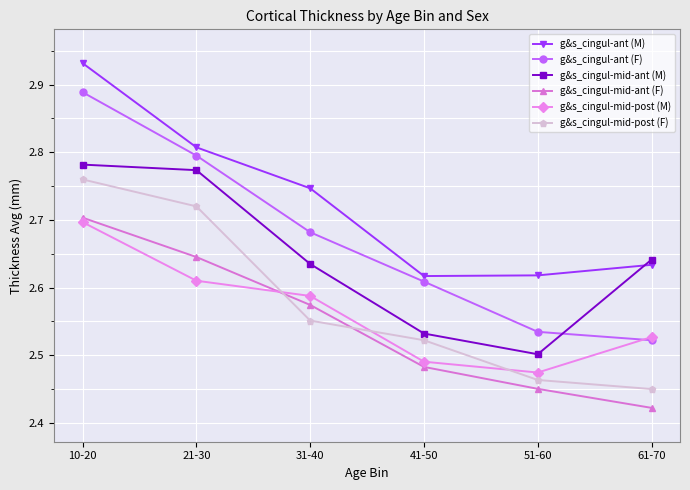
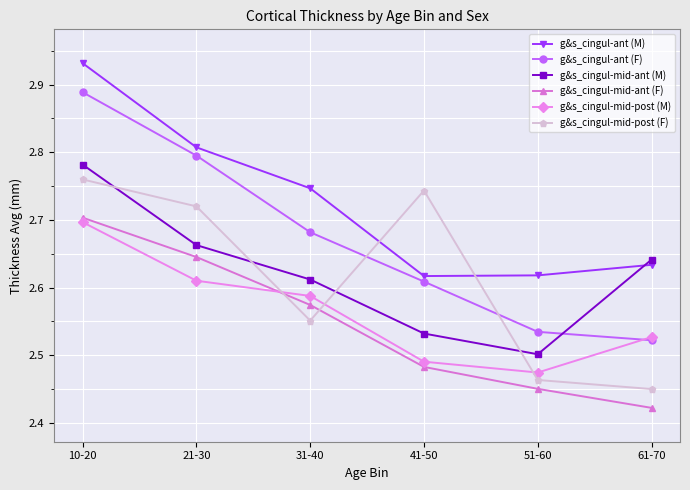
  {
    "g&s_cingul-mid-ant (M)": {
      "10-20": 2.78,
-     "21-30": 2.77,
-     "31-40": 2.63,
+     "21-30": 2.66,
+     "31-40": 2.61,
      "41-50": 2.53,
      "51-60": 2.50,
      "61-70": 2.64
    },
    "g&s_cingul-mid-post (F)": {
      "10-20": 2.76,
      "21-30": 2.72,
      "31-40": 2.55,
-     "41-50": 2.52,
+     "41-50": 2.74,
      "51-60": 2.46,
      "61-70": 2.45
    }
  }
